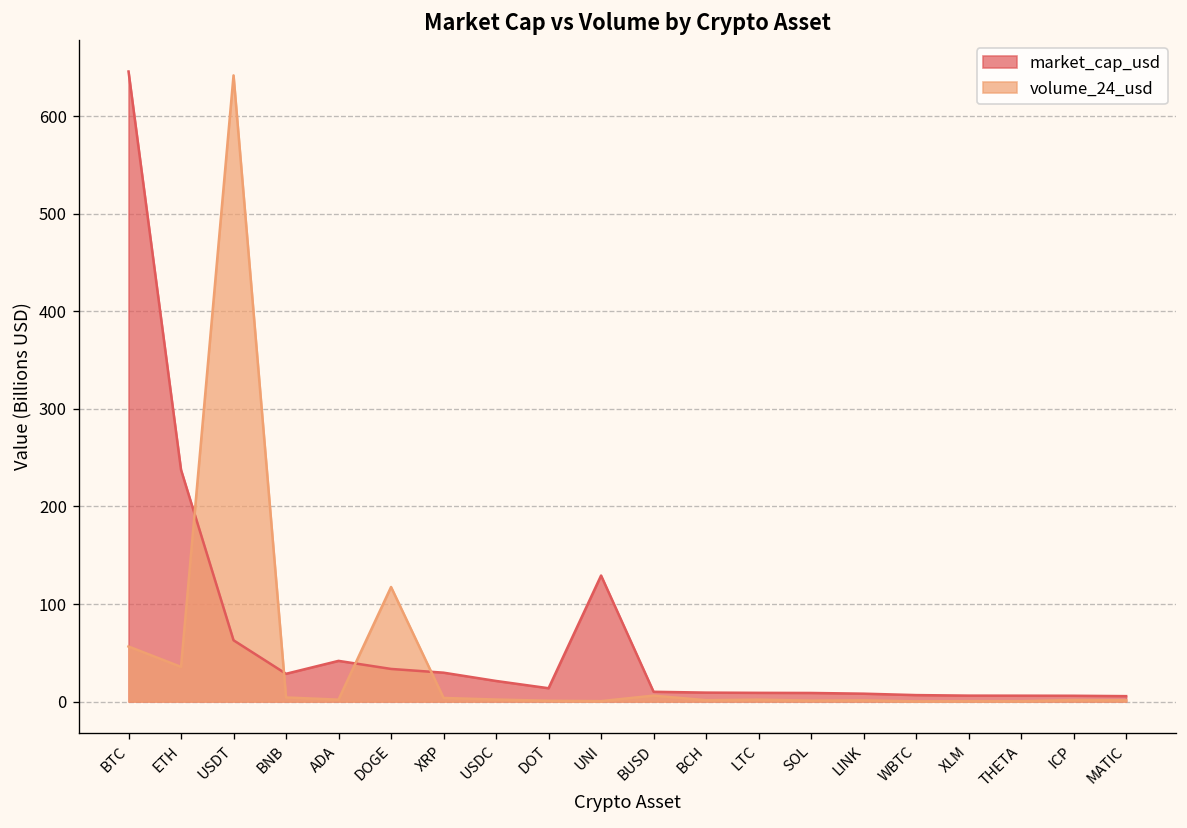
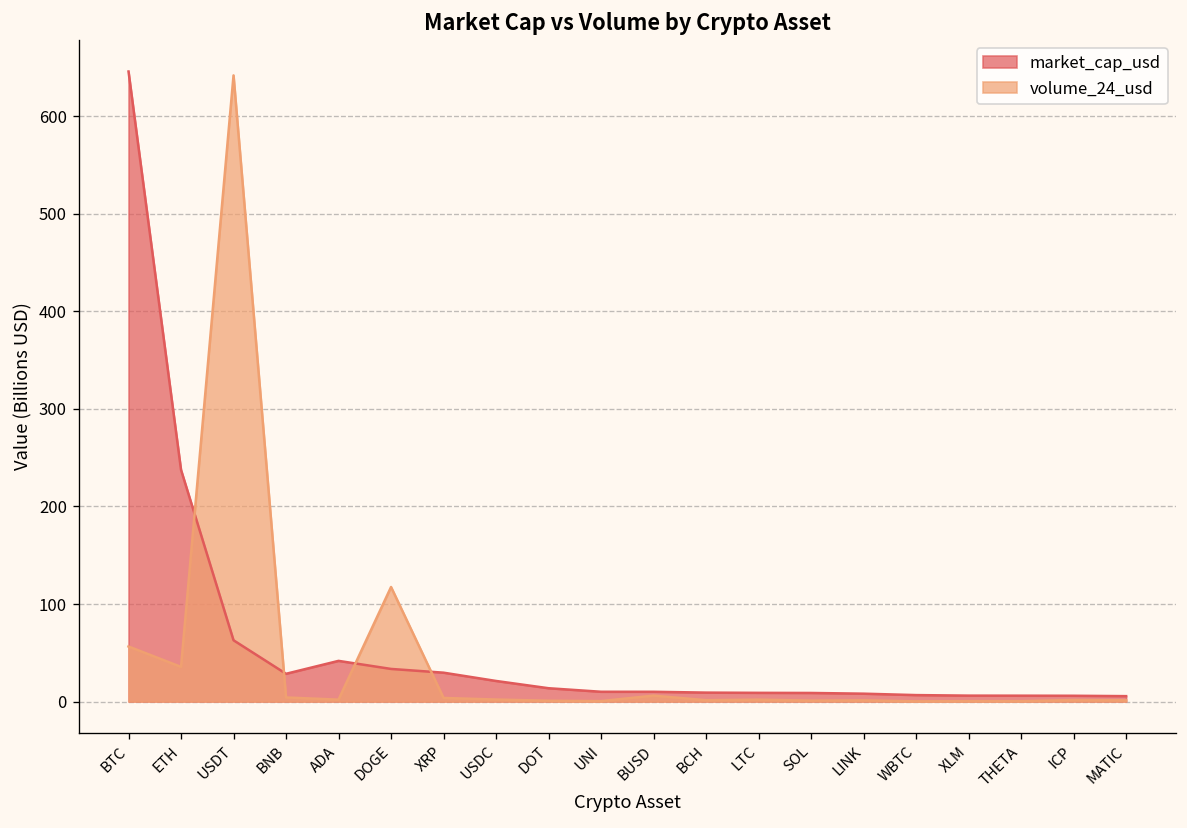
  {
    "market_cap_usd": {
      "BTC": 650,
      "ETH": 240,
      "USDT": 60,
      "BNB": 30,
      "ADA": 40,
      "DOGE": 30,
      "XRP": 30,
      "USDC": 20,
      "DOT": 10,
-     "UNI": 130,
+     "UNI": 10,
      "BUSD": 10,
      "BCH": 10,
      "LTC": 10,
      "SOL": 10,
      "LINK": 10,
      "WBTC": 10,
      "XLM": 10,
      "THETA": 10,
      "ICP": 10,
      "MATIC": 10
    },
    "volume_24_usd": {
      "BTC": 60,
      "ETH": 40,
      "USDT": 640,
      "BNB": 0,
      "ADA": 0,
      "DOGE": 120,
      "XRP": 0,
      "USDC": 0,
      "DOT": 0,
      "UNI": 0,
      "BUSD": 10,
      "BCH": 0,
      "LTC": 0,
      "SOL": 0,
      "LINK": 0,
      "WBTC": 0,
      "XLM": 0,
      "THETA": 0,
      "ICP": 0,
      "MATIC": 0
    }
  }
